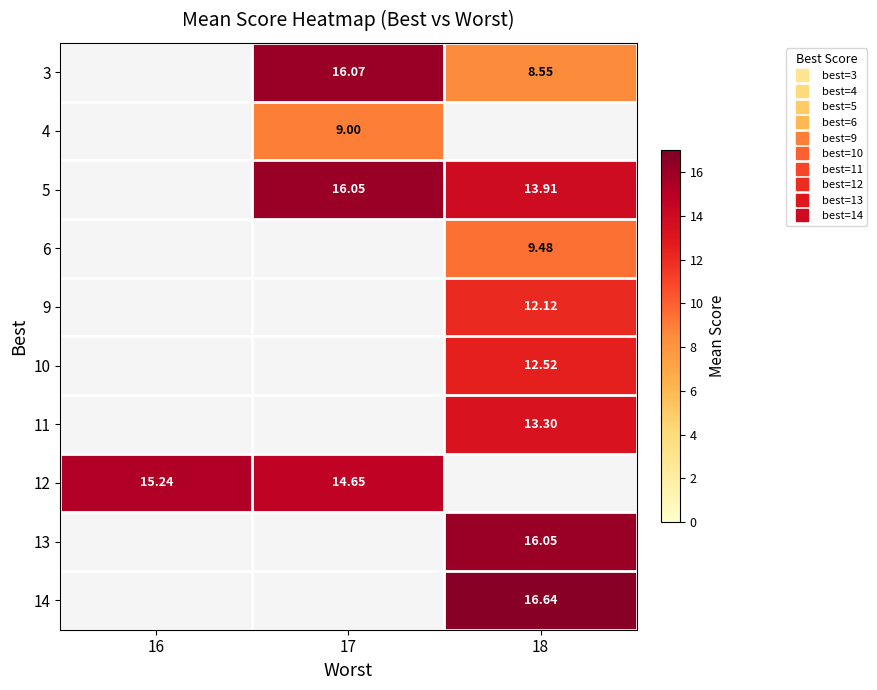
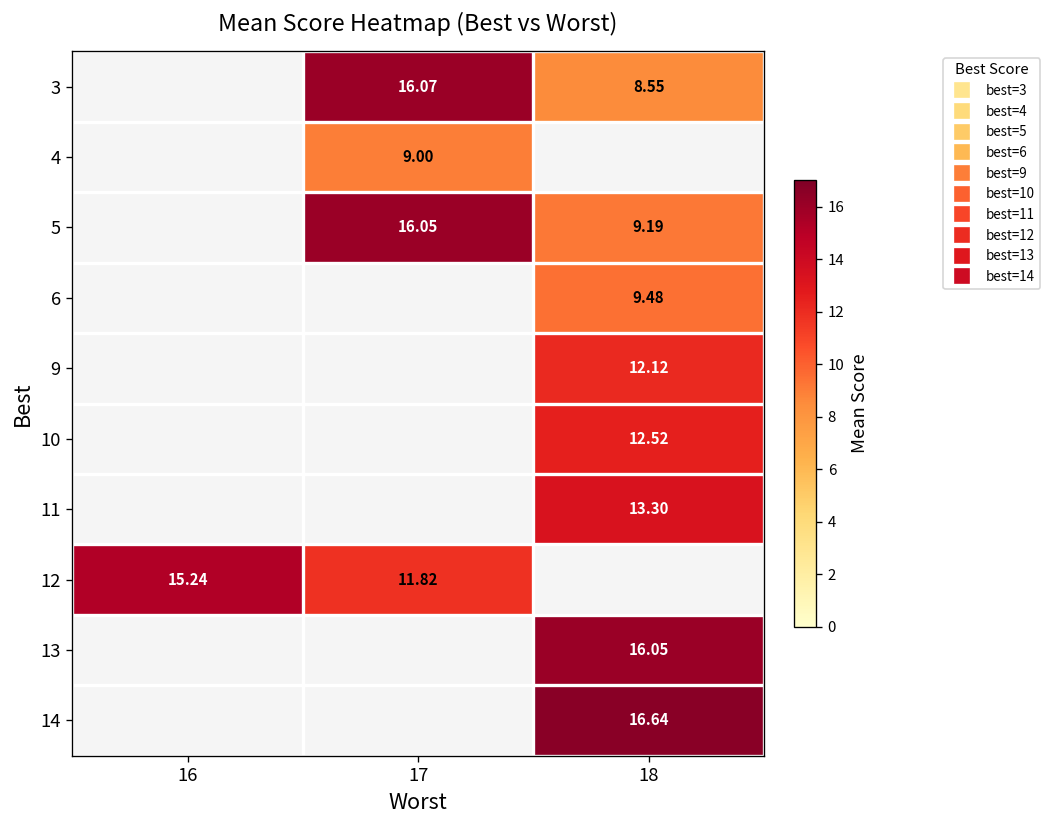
  {
    "3": {
      "17": 16.07,
      "18": 8.55
    },
    "4": {
      "17": 9.00
    },
    "5": {
      "17": 16.05,
-     "18": 13.91
+     "18": 9.19
    },
    "6": {
      "18": 9.48
    },
    "9": {
      "18": 12.12
    },
    "10": {
      "18": 12.52
    },
    "11": {
      "18": 13.30
    },
    "12": {
      "16": 15.24,
-     "17": 14.65
+     "17": 11.82
    },
    "13": {
      "18": 16.05
    },
    "14": {
      "18": 16.64
    }
  }
